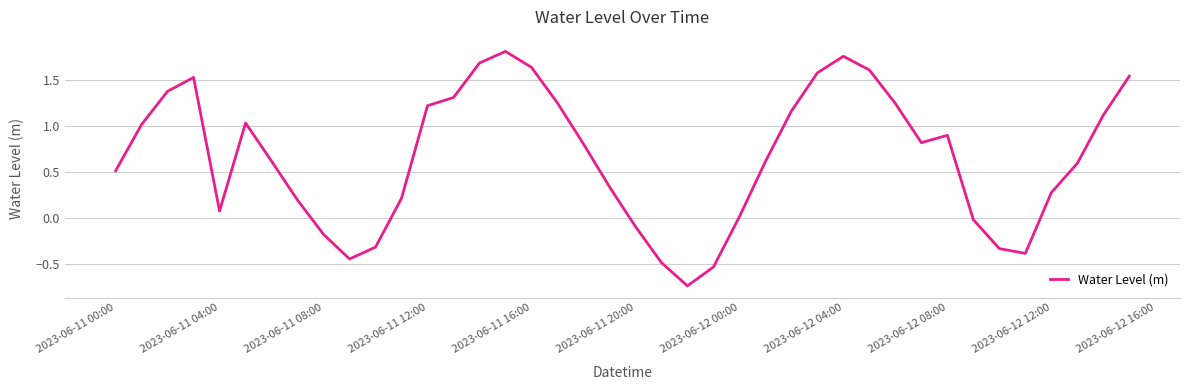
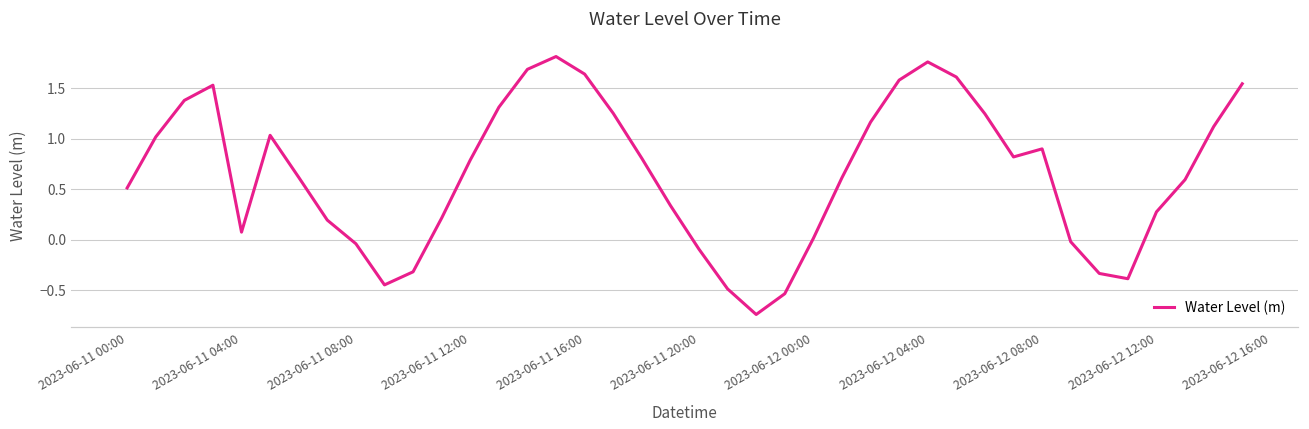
  {
    "2023-06-11 00:00": 0.5,
    "2023-06-11 04:00": 0.1,
-   "2023-06-11 08:00": -0.2,
-   "2023-06-11 12:00": 1.2,
+   "2023-06-11 08:00": 0.0,
+   "2023-06-11 12:00": 0.8,
    "2023-06-11 16:00": 1.6,
    "2023-06-11 20:00": -0.1,
    "2023-06-12 00:00": 0.0,
    "2023-06-12 04:00": 1.8,
    "2023-06-12 08:00": 0.9,
    "2023-06-12 12:00": 0.3
  }
